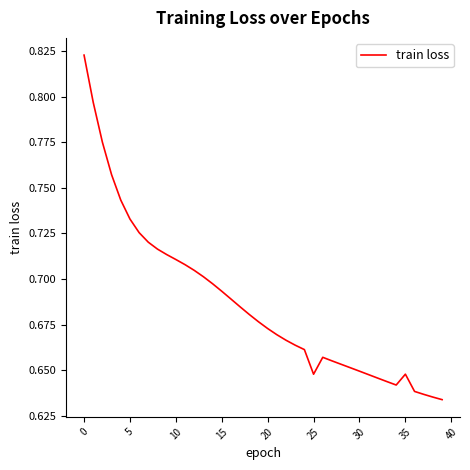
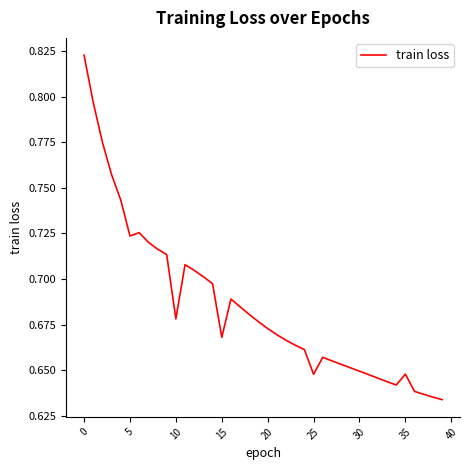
  {
    "0": 0.823,
-   "5": 0.733,
-   "10": 0.711,
-   "15": 0.693,
+   "5": 0.724,
+   "10": 0.678,
+   "15": 0.668,
    "20": 0.673,
    "25": 0.648,
    "30": 0.650,
    "35": 0.648
  }
